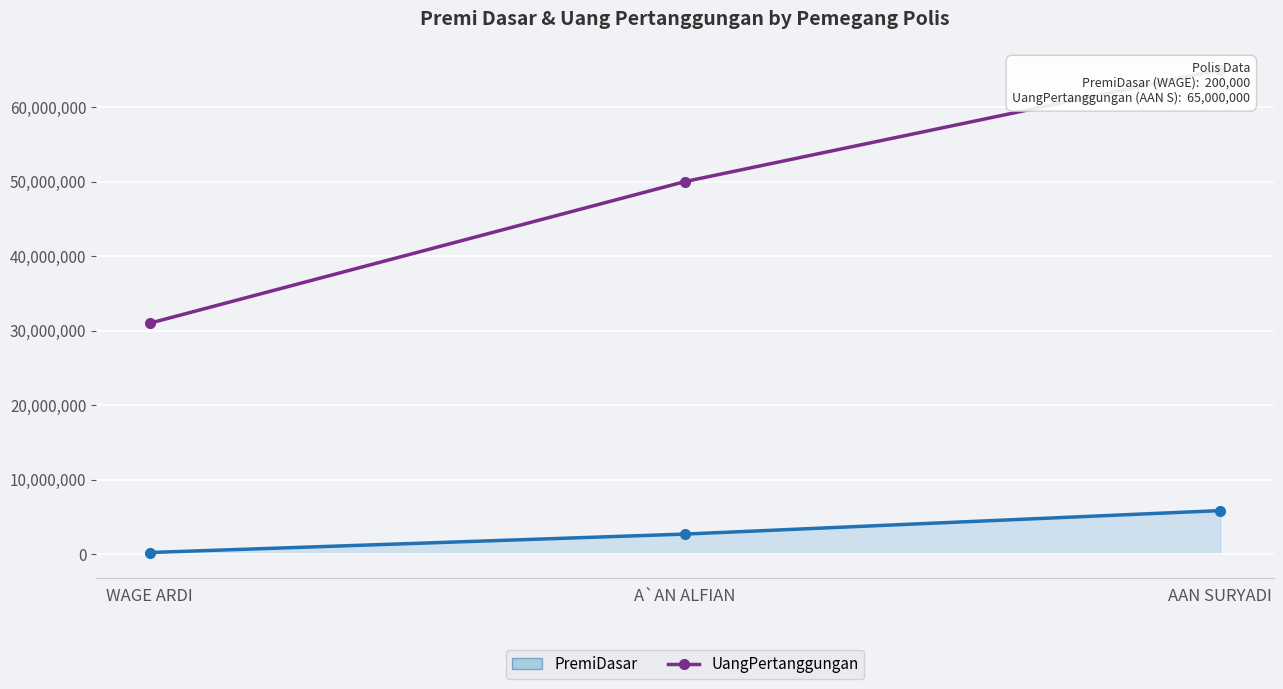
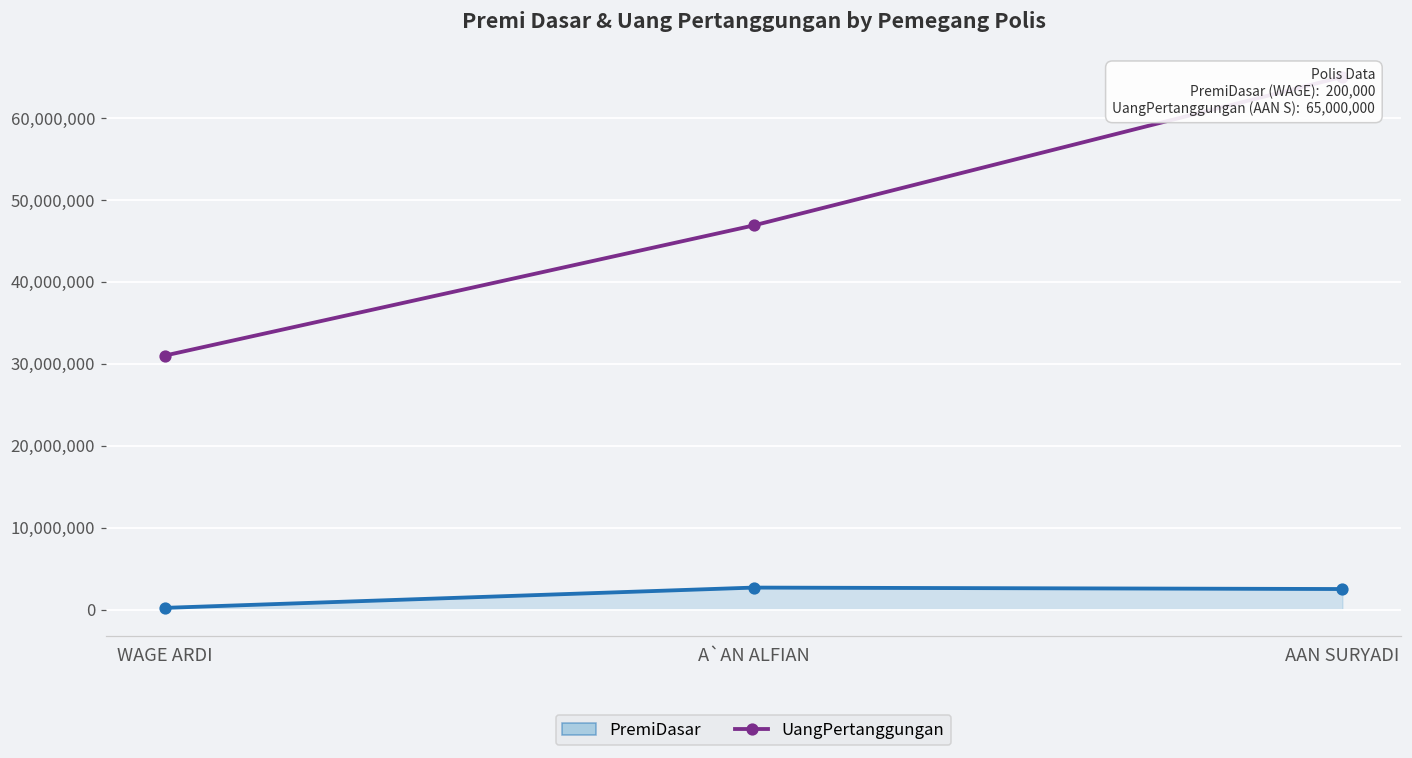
  {
    "PremiDasar": {
      "WAGE ARDI": "0",
      "A`AN ALFIAN": "3,000,000",
-     "AAN SURYADI": "6,000,000"
+     "AAN SURYADI": "3,000,000"
    },
    "UangPertanggungan": {
      "WAGE ARDI": "31,000,000",
-     "A`AN ALFIAN": "50,000,000"
+     "A`AN ALFIAN": "47,000,000"
    }
  }
